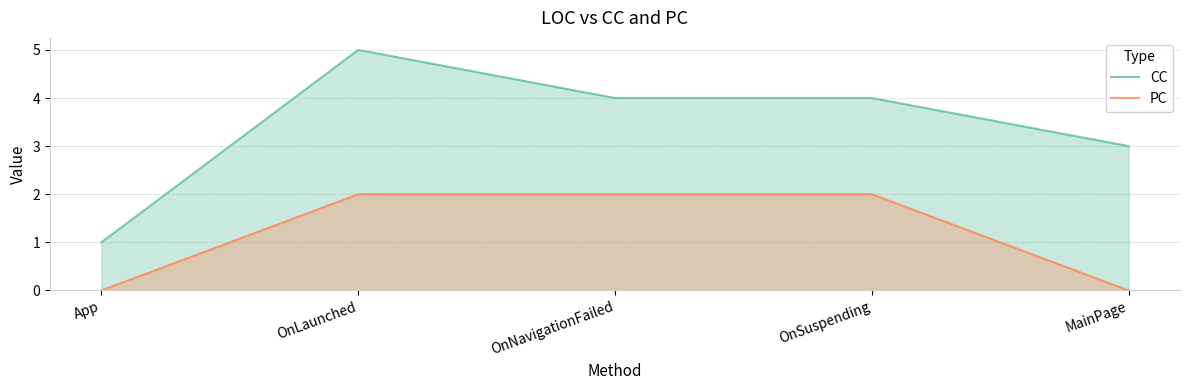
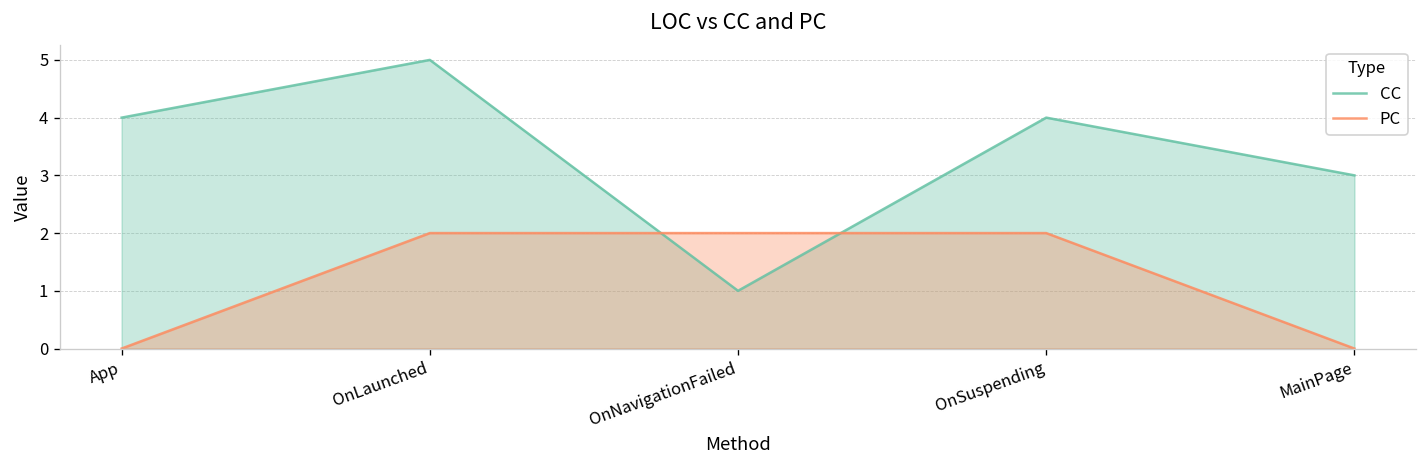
  {
    "CC": {
-     "App": 1,
+     "App": 4,
      "OnLaunched": 5,
-     "OnNavigationFailed": 4,
+     "OnNavigationFailed": 1,
      "OnSuspending": 4,
      "MainPage": 3
    },
    "PC": {
      "App": 0,
      "OnLaunched": 2,
      "OnNavigationFailed": 2,
      "OnSuspending": 2,
      "MainPage": 0
    }
  }
